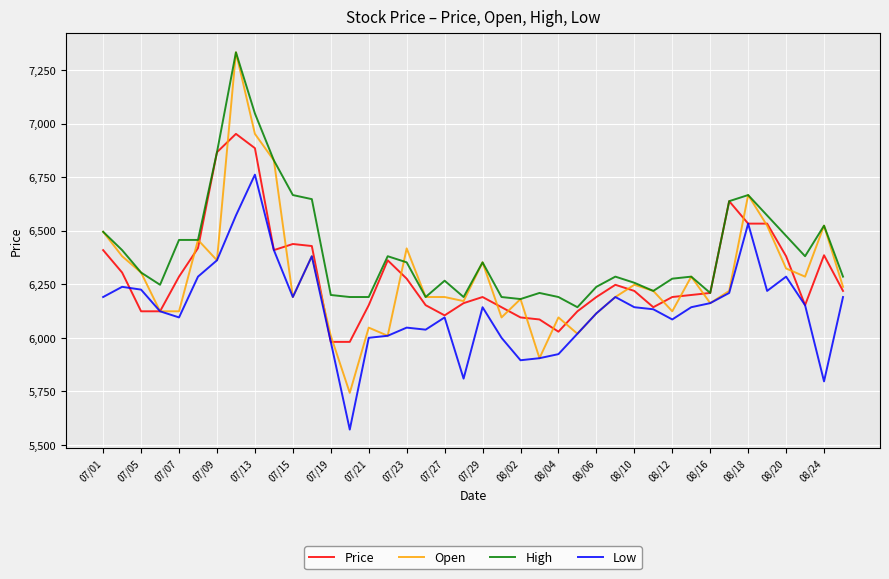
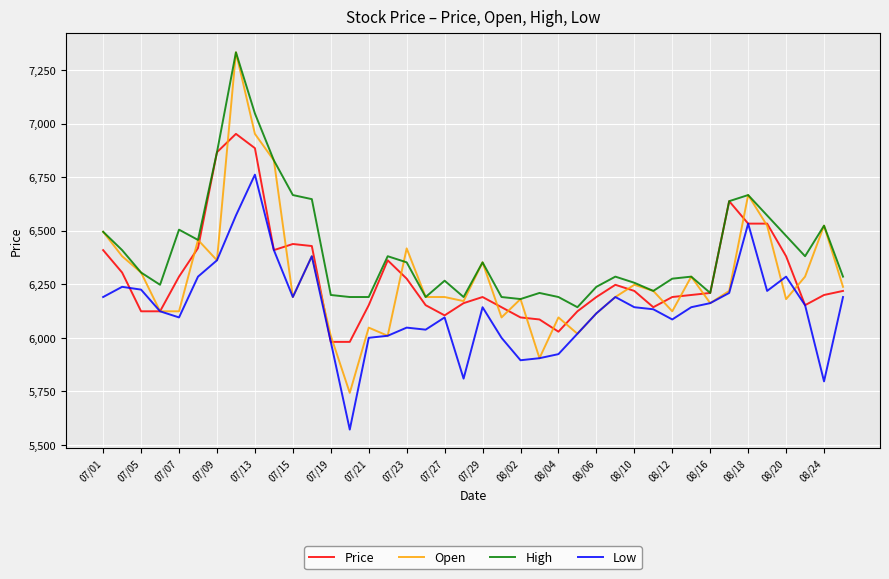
  {
    "Price": {
      "07/01": "6,410",
      "07/05": "6,120",
      "07/07": "6,290",
      "07/13": "6,890",
      "07/15": "6,440",
      "07/21": "6,150",
      "07/23": "6,280",
      "07/29": "6,190",
      "08/02": "6,100",
      "08/04": "6,030",
      "08/06": "6,190",
      "08/10": "6,220",
      "08/12": "6,190",
      "08/20": "6,380",
-     "08/24": "6,390"
+     "08/24": "6,200"
    },
    "Open": {
      "07/07": "6,120",
      "07/13": "6,950",
      "07/19": "6,010",
      "07/21": "6,050",
      "07/23": "6,420",
      "07/27": "6,190",
      "08/04": "6,100",
      "08/12": "6,120",
-     "08/20": "6,320"
+     "08/20": "6,180"
    },
    "High": {
-     "07/07": "6,460",
+     "07/07": "6,510",
      "07/13": "7,050",
      "07/15": "6,670",
      "07/19": "6,200",
      "07/21": "6,190",
      "07/23": "6,350",
      "07/27": "6,270",
      "08/04": "6,190",
      "08/06": "6,240",
      "08/12": "6,280",
      "08/20": "6,480"
    },
    "Low": {
      "07/01": "6,190",
      "07/05": "6,230",
      "07/07": "6,100",
      "07/13": "6,760",
      "07/21": "6,000",
      "07/23": "6,050",
      "07/29": "6,140",
      "08/02": "5,900",
      "08/04": "5,920",
      "08/10": "6,140",
      "08/12": "6,090",
      "08/20": "6,290",
      "08/24": "5,800"
    }
  }
